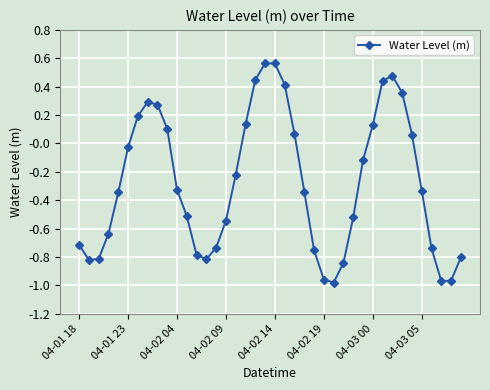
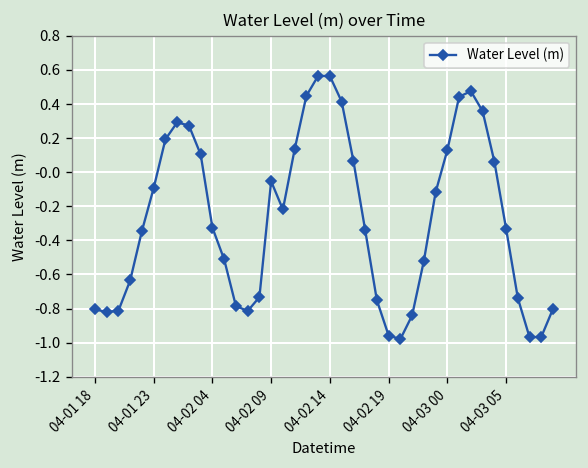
  {
-   "04-01 18": -0.71,
-   "04-01 23": -0.03,
+   "04-01 18": -0.81,
+   "04-01 23": -0.09,
    "04-02 04": -0.33,
-   "04-02 09": -0.54,
+   "04-02 09": -0.05,
    "04-02 14": 0.56,
    "04-02 19": -0.96,
    "04-03 00": 0.13,
    "04-03 05": -0.33
  }
